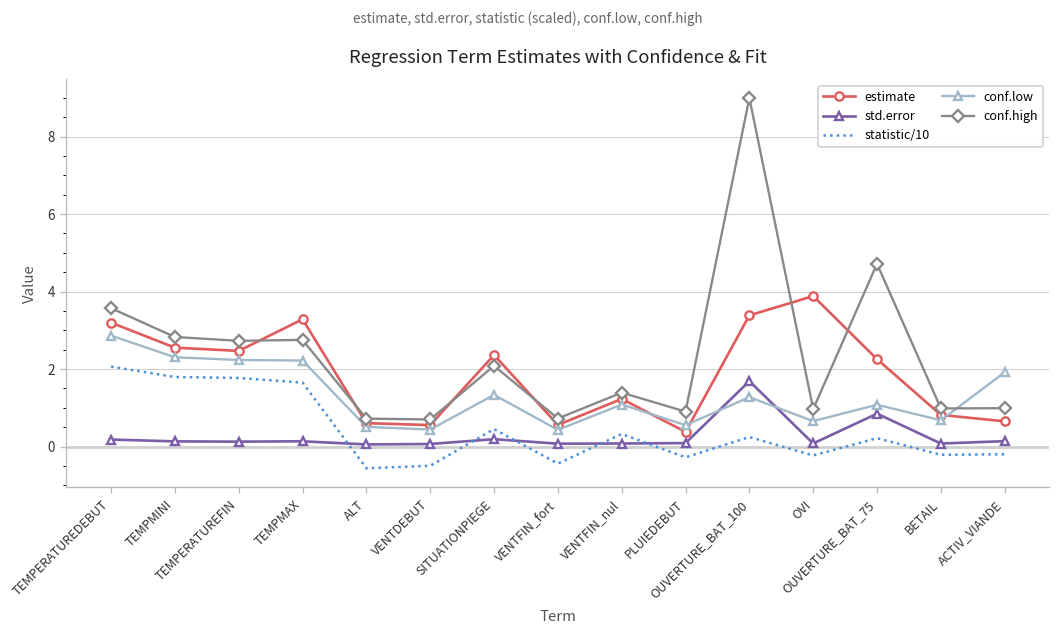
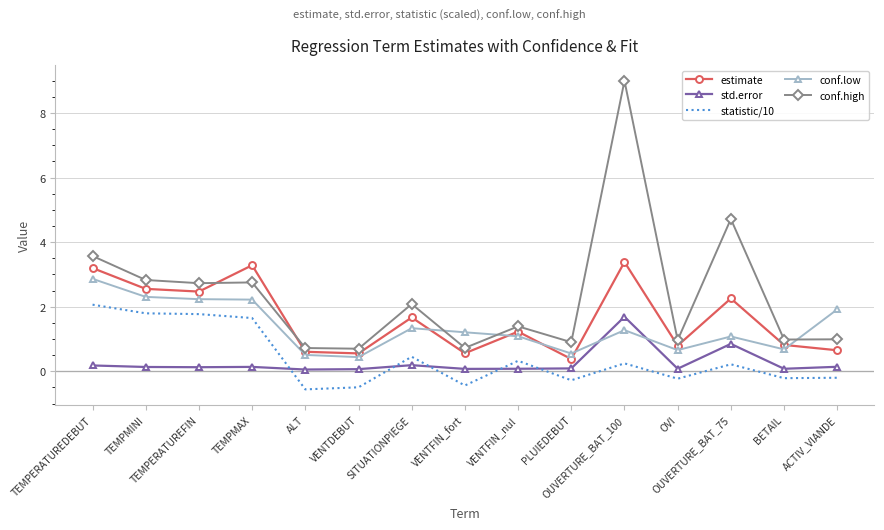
  {
    "estimate": {
      "TEMPERATUREDEBUT": 3.2,
      "TEMPMINI": 2.6,
      "TEMPERATUREFIN": 2.5,
      "TEMPMAX": 3.3,
      "ALT": 0.6,
      "VENTDEBUT": 0.6,
-     "SITUATIONPIEGE": 2.4,
+     "SITUATIONPIEGE": 1.7,
      "VENTFIN_fort": 0.6,
      "VENTFIN_nul": 1.2,
      "PLUIEDEBUT": 0.4,
      "OUVERTURE_BAT_100": 3.4,
-     "OVI": 3.9,
+     "OVI": 0.8,
      "OUVERTURE_BAT_75": 2.3,
      "BETAIL": 0.8,
      "ACTIV_VIANDE": 0.7
    },
    "statistic/10": {
      "TEMPERATUREDEBUT": 2.1,
      "TEMPMINI": 1.8,
      "TEMPERATUREFIN": 1.8,
      "TEMPMAX": 1.6,
      "ALT": -0.6,
      "VENTDEBUT": -0.5,
      "SITUATIONPIEGE": 0.5,
      "VENTFIN_fort": -0.4,
      "VENTFIN_nul": 0.3,
      "PLUIEDEBUT": -0.3,
      "OUVERTURE_BAT_100": 0.2,
      "OVI": -0.2,
      "OUVERTURE_BAT_75": 0.2,
      "BETAIL": -0.2,
      "ACTIV_VIANDE": -0.2
    },
    "conf.low": {
      "TEMPERATUREDEBUT": 2.9,
      "TEMPMINI": 2.3,
      "TEMPERATUREFIN": 2.2,
      "TEMPMAX": 2.2,
      "ALT": 0.5,
      "VENTDEBUT": 0.4,
      "SITUATIONPIEGE": 1.3,
-     "VENTFIN_fort": 0.4,
+     "VENTFIN_fort": 1.2,
      "VENTFIN_nul": 1.1,
      "PLUIEDEBUT": 0.6,
      "OUVERTURE_BAT_100": 1.3,
      "OVI": 0.7,
      "OUVERTURE_BAT_75": 1.1,
      "BETAIL": 0.7,
      "ACTIV_VIANDE": 1.9
    }
  }
